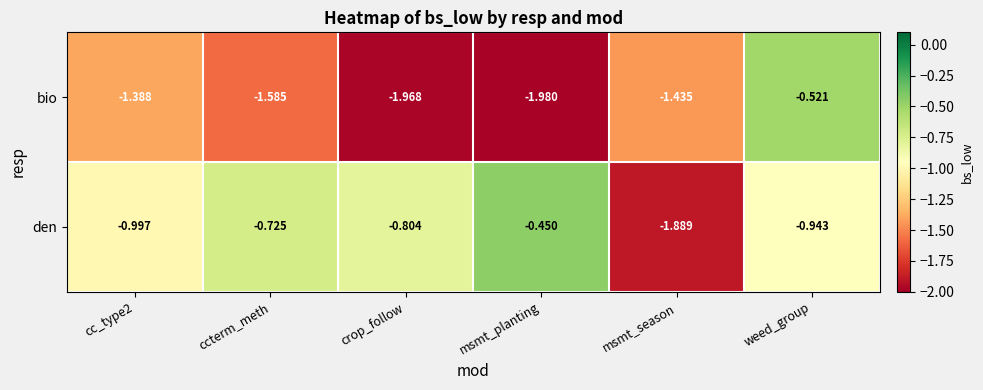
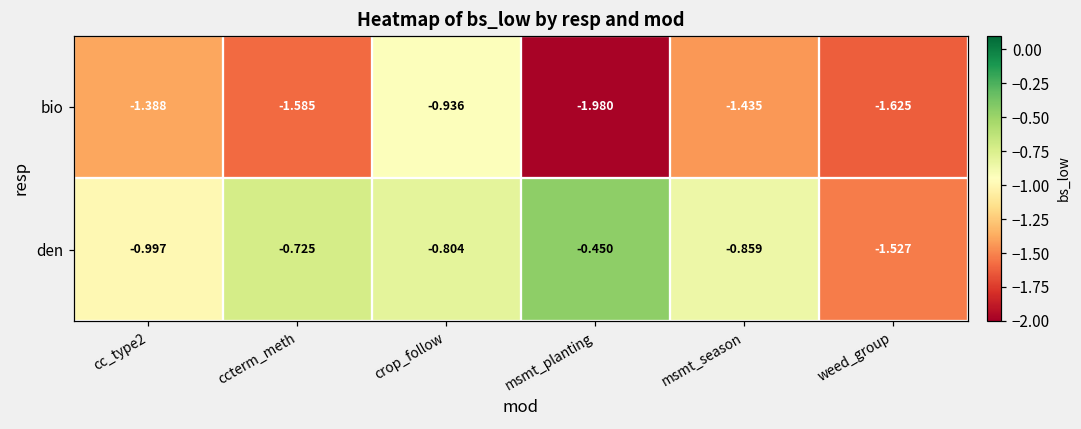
  {
    "bio": {
      "cc_type2": -1.388,
      "ccterm_meth": -1.585,
-     "crop_follow": -1.968,
+     "crop_follow": -0.936,
      "msmt_planting": -1.980,
      "msmt_season": -1.435,
-     "weed_group": -0.521
+     "weed_group": -1.625
    },
    "den": {
      "cc_type2": -0.997,
      "ccterm_meth": -0.725,
      "crop_follow": -0.804,
      "msmt_planting": -0.450,
-     "msmt_season": -1.889,
-     "weed_group": -0.943
+     "msmt_season": -0.859,
+     "weed_group": -1.527
    }
  }
